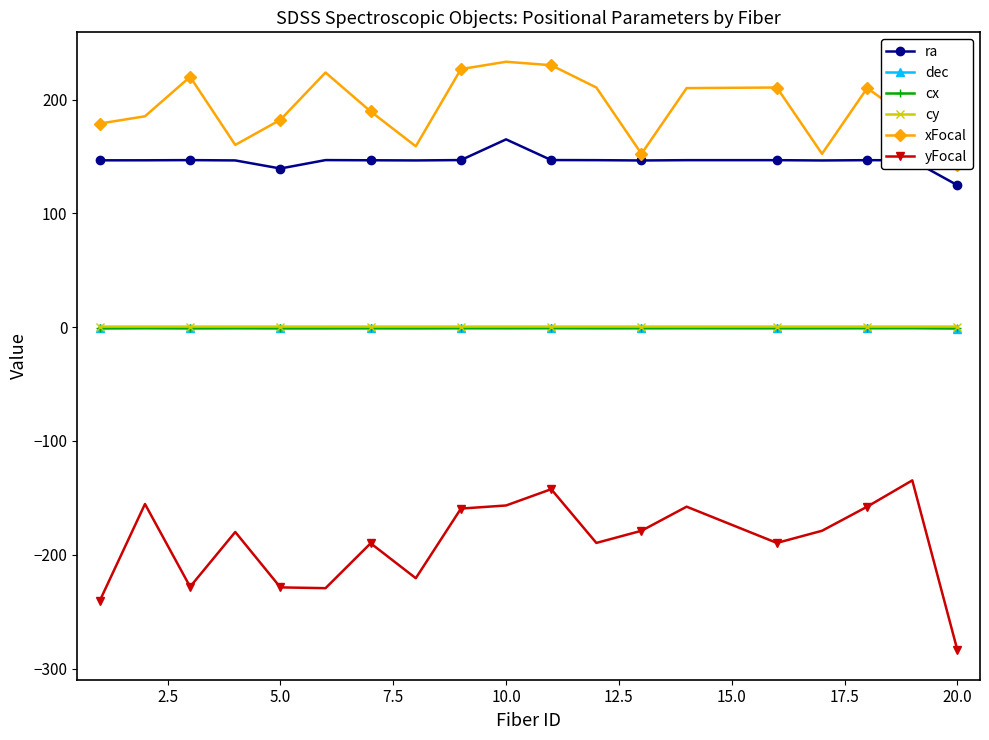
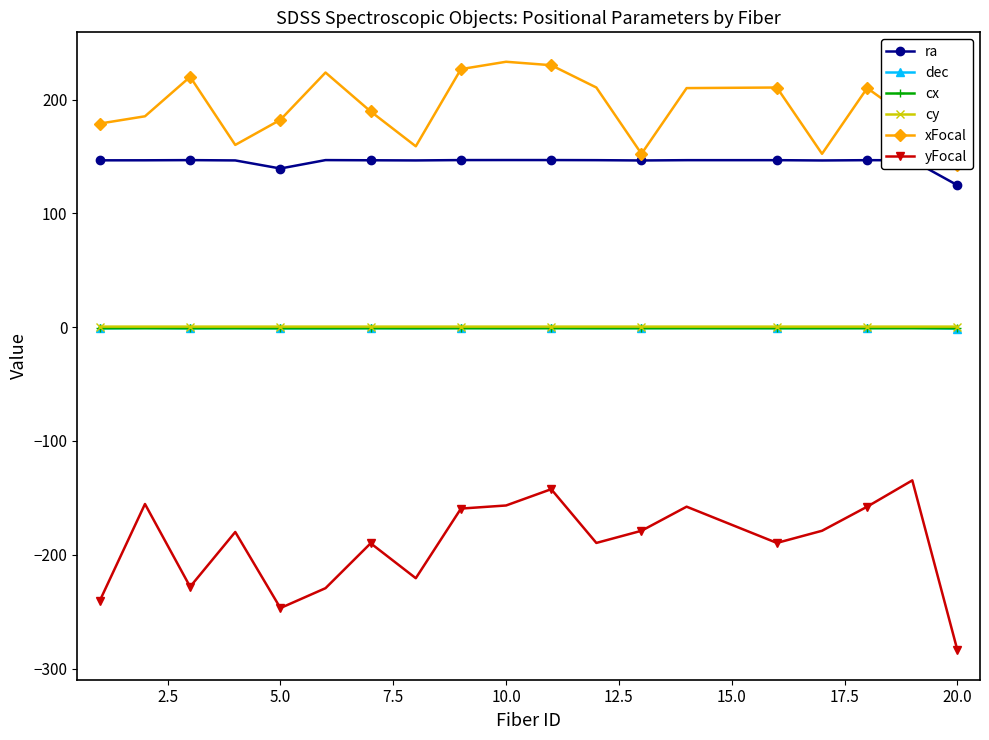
  {
    "ra": {
      "5.0": 140,
-     "10.0": 165,
+     "10.0": 147,
      "20.0": 125
    },
    "xFocal": {
      "5.0": 182,
      "10.0": 233
    },
    "yFocal": {
-     "5.0": -229,
+     "5.0": -247,
      "10.0": -157,
      "20.0": -284
    }
  }
